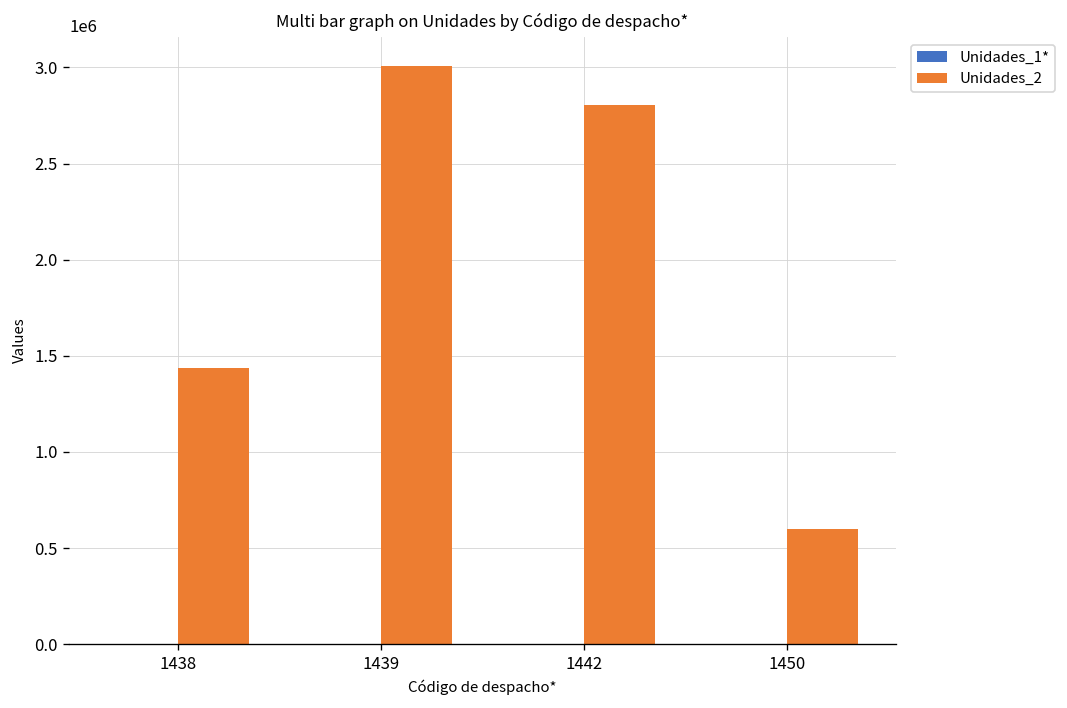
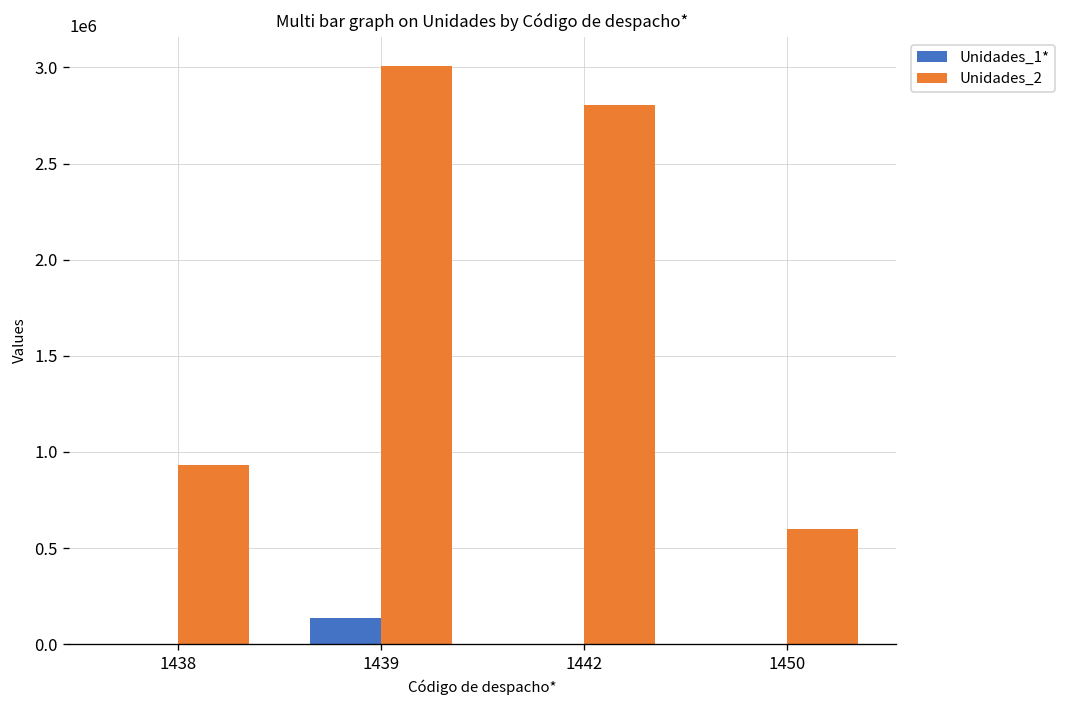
  {
    "Unidades_1*": {
-     "1439": 0
+     "1439": 130000
    },
    "Unidades_2": {
-     "1438": 1440000,
+     "1438": 930000,
      "1439": 3010000,
      "1442": 2800000,
      "1450": 600000
    }
  }
